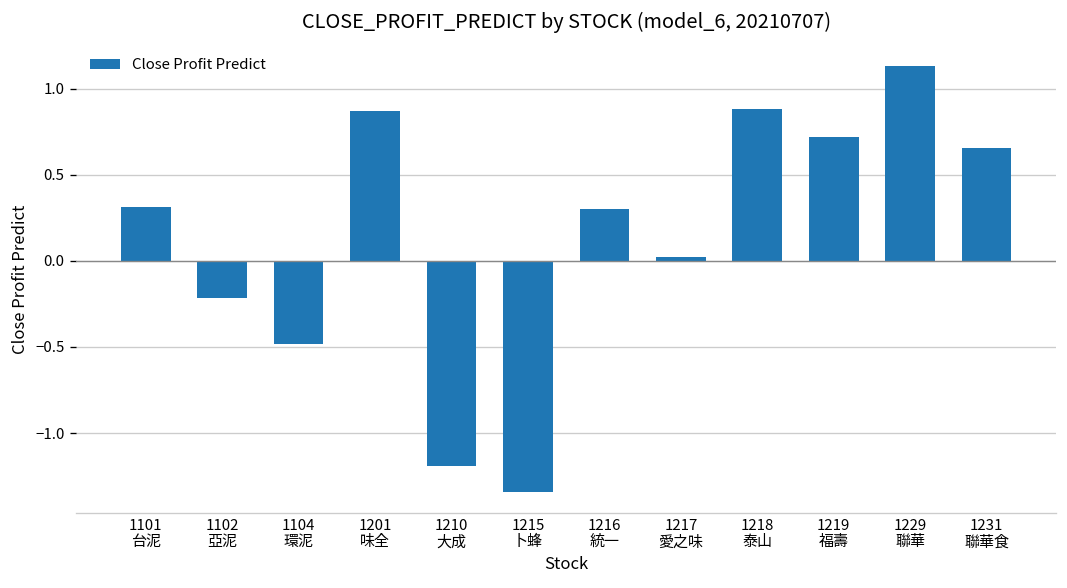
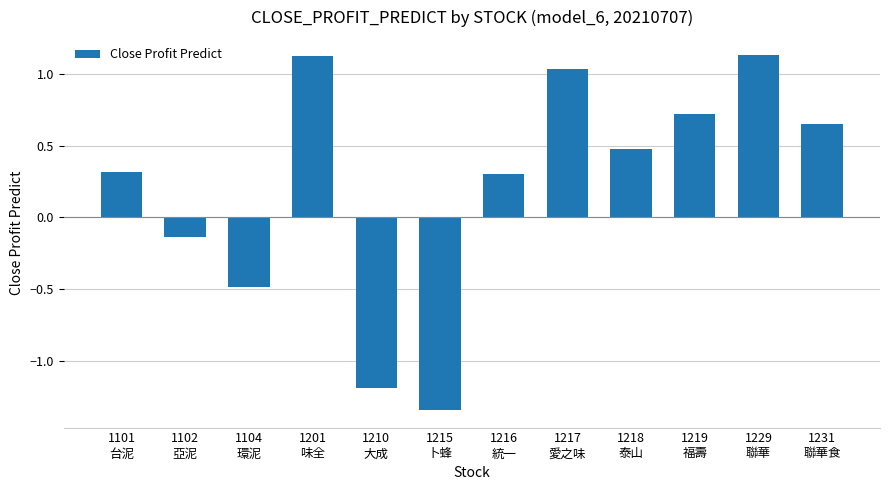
  {
    "1101 台泥": 0.31,
-   "1102 亞泥": -0.22,
+   "1102 亞泥": -0.14,
    "1104 環泥": -0.48,
-   "1201 味全": 0.87,
+   "1201 味全": 1.12,
    "1210 大成": -1.19,
    "1215 卜蜂": -1.34,
    "1216 統一": 0.30,
-   "1217 愛之味": 0.02,
-   "1218 泰山": 0.88,
+   "1217 愛之味": 1.03,
+   "1218 泰山": 0.48,
    "1219 福壽": 0.72,
    "1229 聯華": 1.13,
    "1231 聯華食": 0.65
  }
